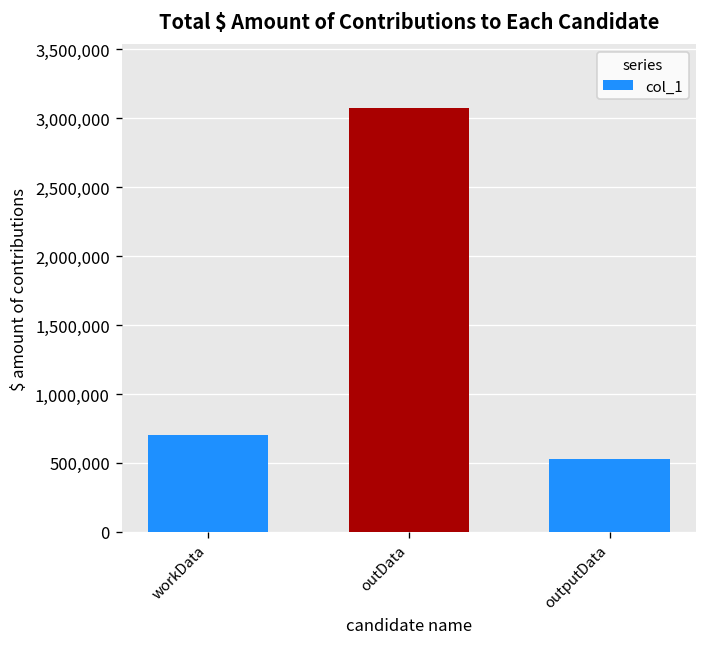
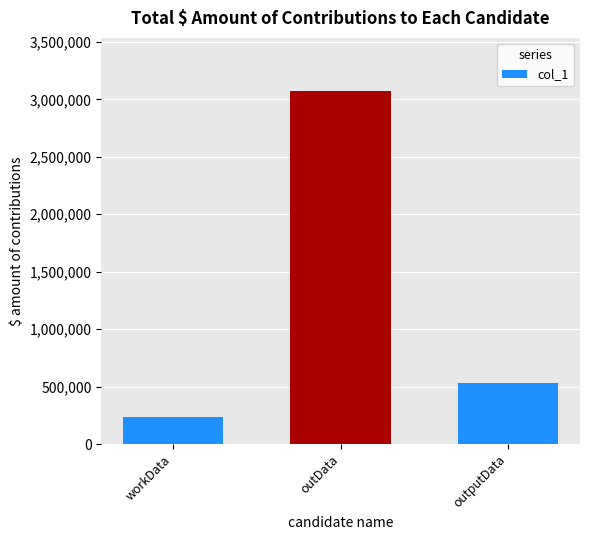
  {
-   "workData": "700,000",
+   "workData": "240,000",
    "outData": "3,070,000",
    "outputData": "530,000"
  }
